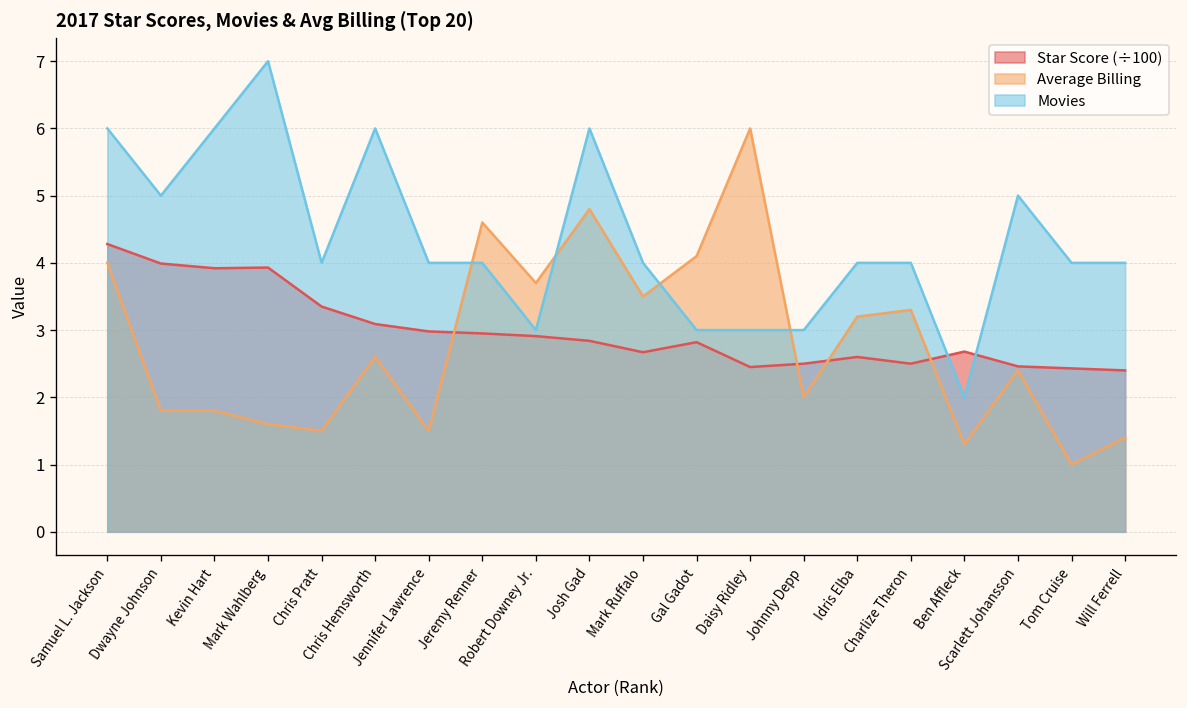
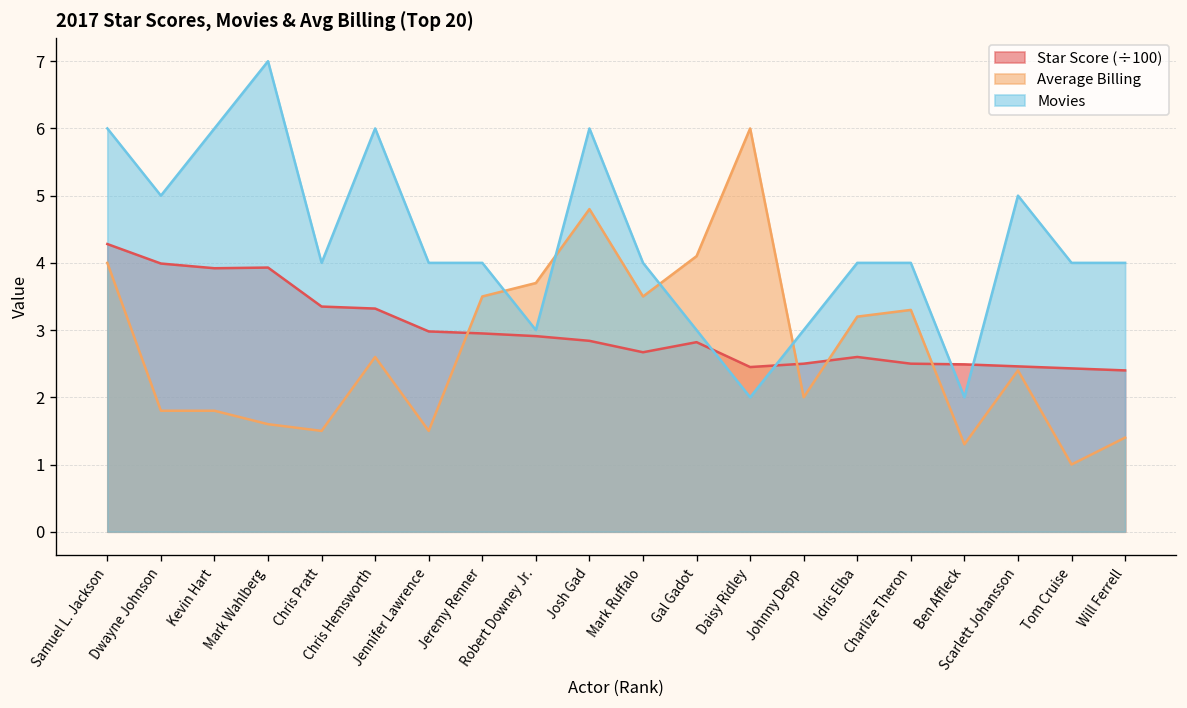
  {
    "Star Score (÷100)": {
      "Samuel L. Jackson": 4.3,
      "Dwayne Johnson": 4.0,
      "Kevin Hart": 3.9,
      "Mark Wahlberg": 3.9,
      "Chris Pratt": 3.4,
-     "Chris Hemsworth": 3.1,
+     "Chris Hemsworth": 3.3,
      "Jennifer Lawrence": 3.0,
      "Jeremy Renner": 3.0,
      "Robert Downey Jr.": 2.9,
      "Josh Gad": 2.8,
      "Mark Ruffalo": 2.7,
      "Gal Gadot": 2.8,
      "Daisy Ridley": 2.5,
      "Johnny Depp": 2.5,
      "Idris Elba": 2.6,
      "Charlize Theron": 2.5,
-     "Ben Affleck": 2.7,
+     "Ben Affleck": 2.5,
      "Scarlett Johansson": 2.5,
      "Tom Cruise": 2.4,
      "Will Ferrell": 2.4
    },
    "Average Billing": {
      "Samuel L. Jackson": 4.0,
      "Dwayne Johnson": 1.8,
      "Kevin Hart": 1.8,
      "Mark Wahlberg": 1.6,
      "Chris Pratt": 1.5,
      "Chris Hemsworth": 2.6,
      "Jennifer Lawrence": 1.5,
-     "Jeremy Renner": 4.6,
+     "Jeremy Renner": 3.5,
      "Robert Downey Jr.": 3.7,
      "Josh Gad": 4.8,
      "Mark Ruffalo": 3.5,
      "Gal Gadot": 4.1,
      "Daisy Ridley": 6.0,
      "Johnny Depp": 2.0,
      "Idris Elba": 3.2,
      "Charlize Theron": 3.3,
      "Ben Affleck": 1.3,
      "Scarlett Johansson": 2.4,
      "Tom Cruise": 1.0,
      "Will Ferrell": 1.4
    },
    "Movies": {
      "Samuel L. Jackson": 6,
      "Dwayne Johnson": 5,
      "Kevin Hart": 6,
      "Mark Wahlberg": 7,
      "Chris Pratt": 4,
      "Chris Hemsworth": 6,
      "Jennifer Lawrence": 4,
      "Jeremy Renner": 4,
      "Robert Downey Jr.": 3,
      "Josh Gad": 6,
      "Mark Ruffalo": 4,
      "Gal Gadot": 3,
-     "Daisy Ridley": 3,
+     "Daisy Ridley": 2,
      "Johnny Depp": 3,
      "Idris Elba": 4,
      "Charlize Theron": 4,
      "Ben Affleck": 2,
      "Scarlett Johansson": 5,
      "Tom Cruise": 4,
      "Will Ferrell": 4
    }
  }
